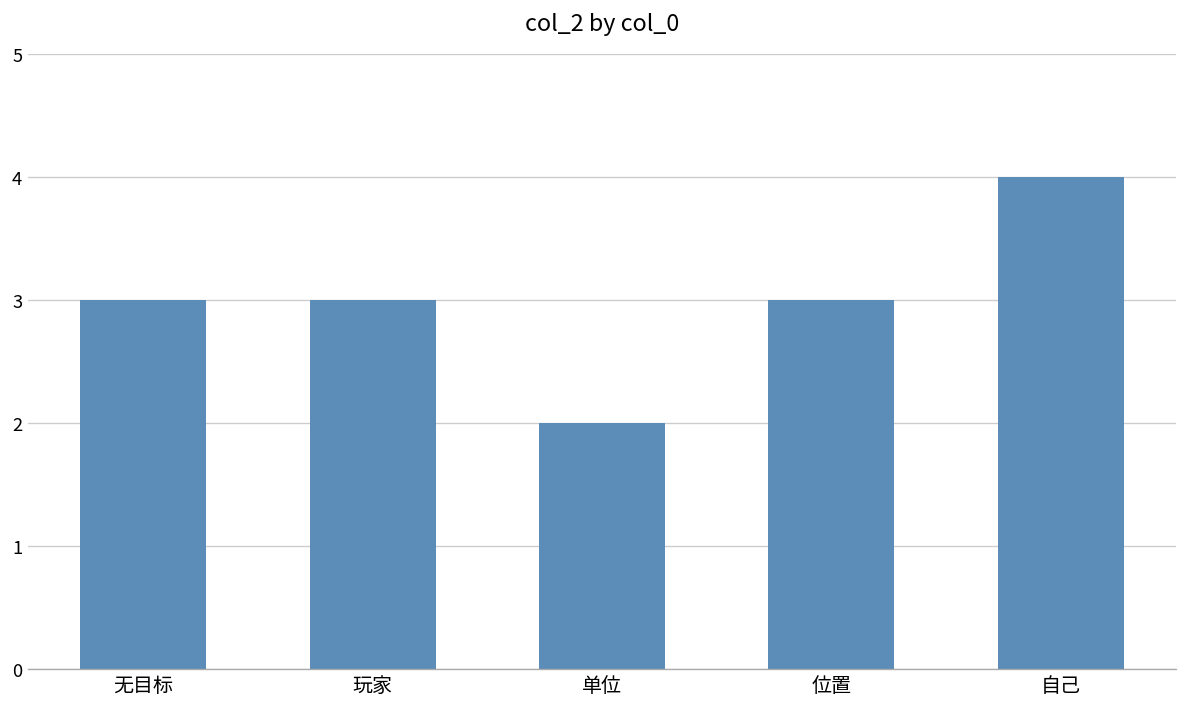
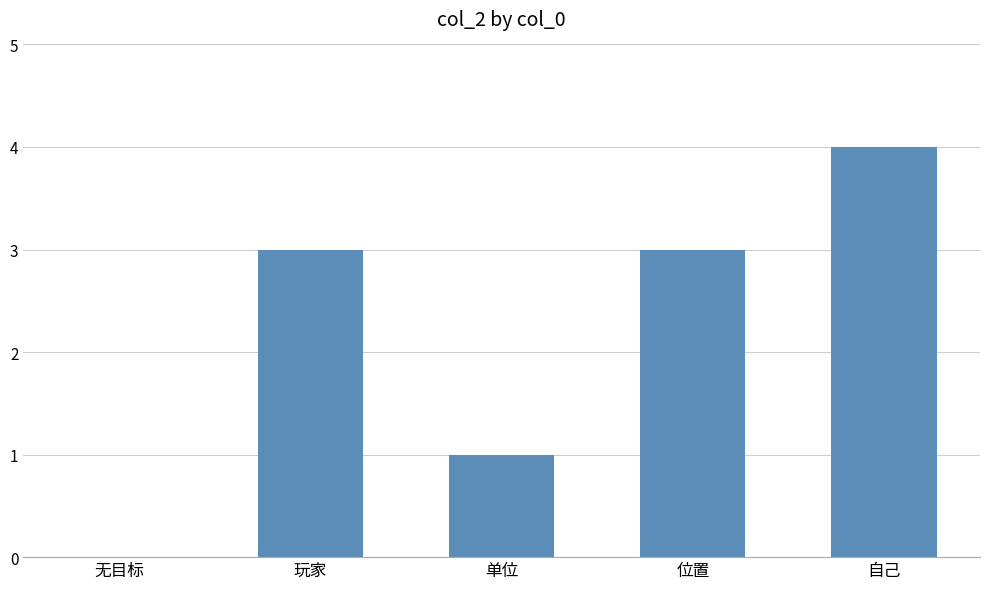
  {
-   "无目标": 3,
+   "无目标": 0,
    "玩家": 3,
-   "单位": 2,
+   "单位": 1,
    "位置": 3,
    "自己": 4
  }
